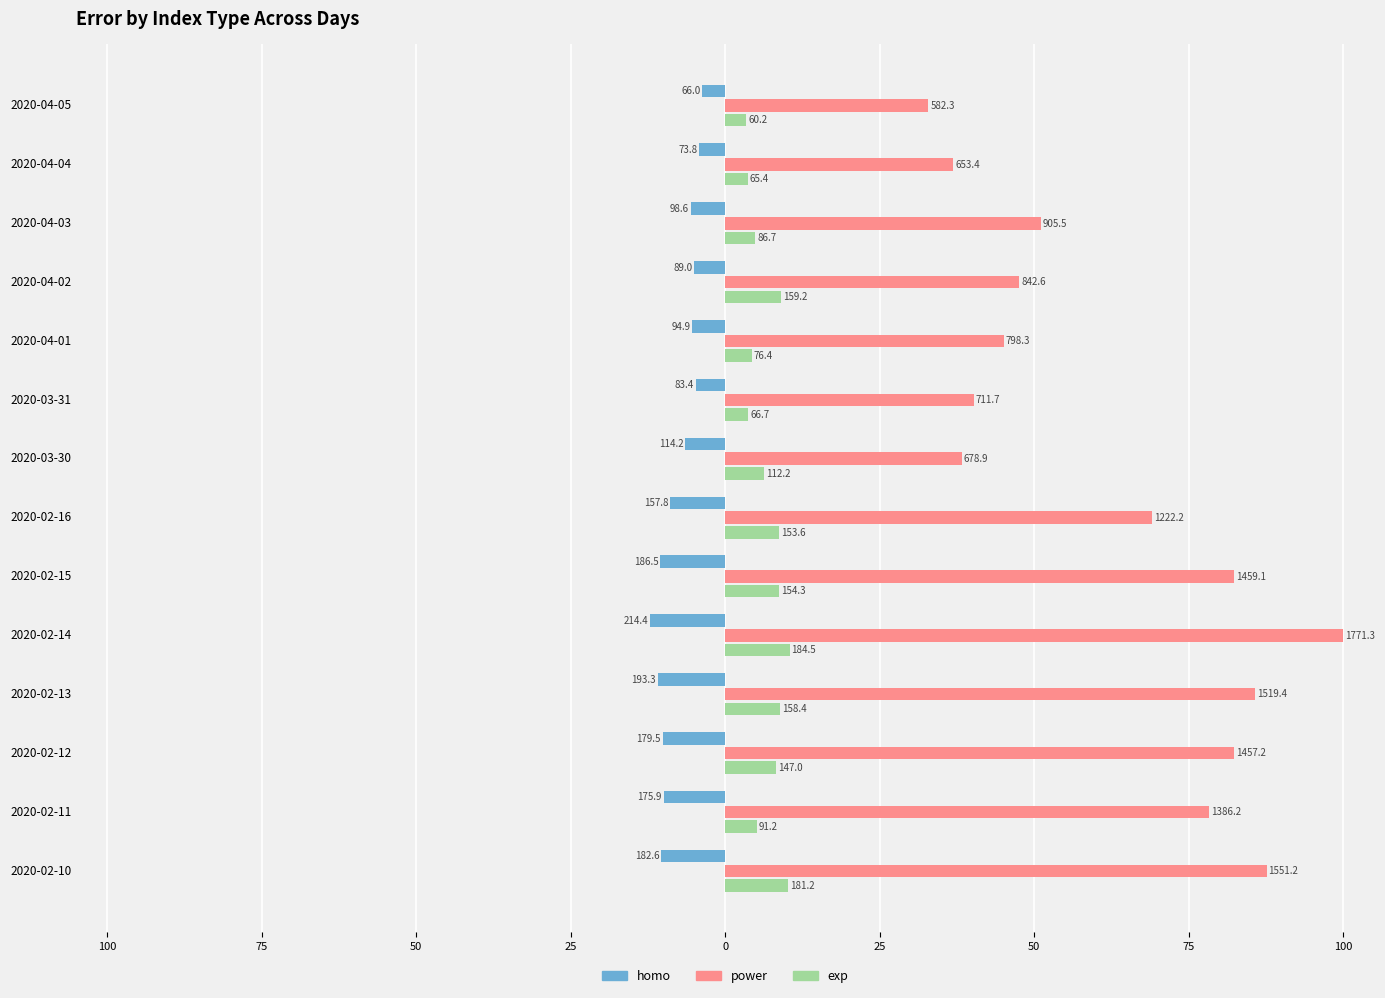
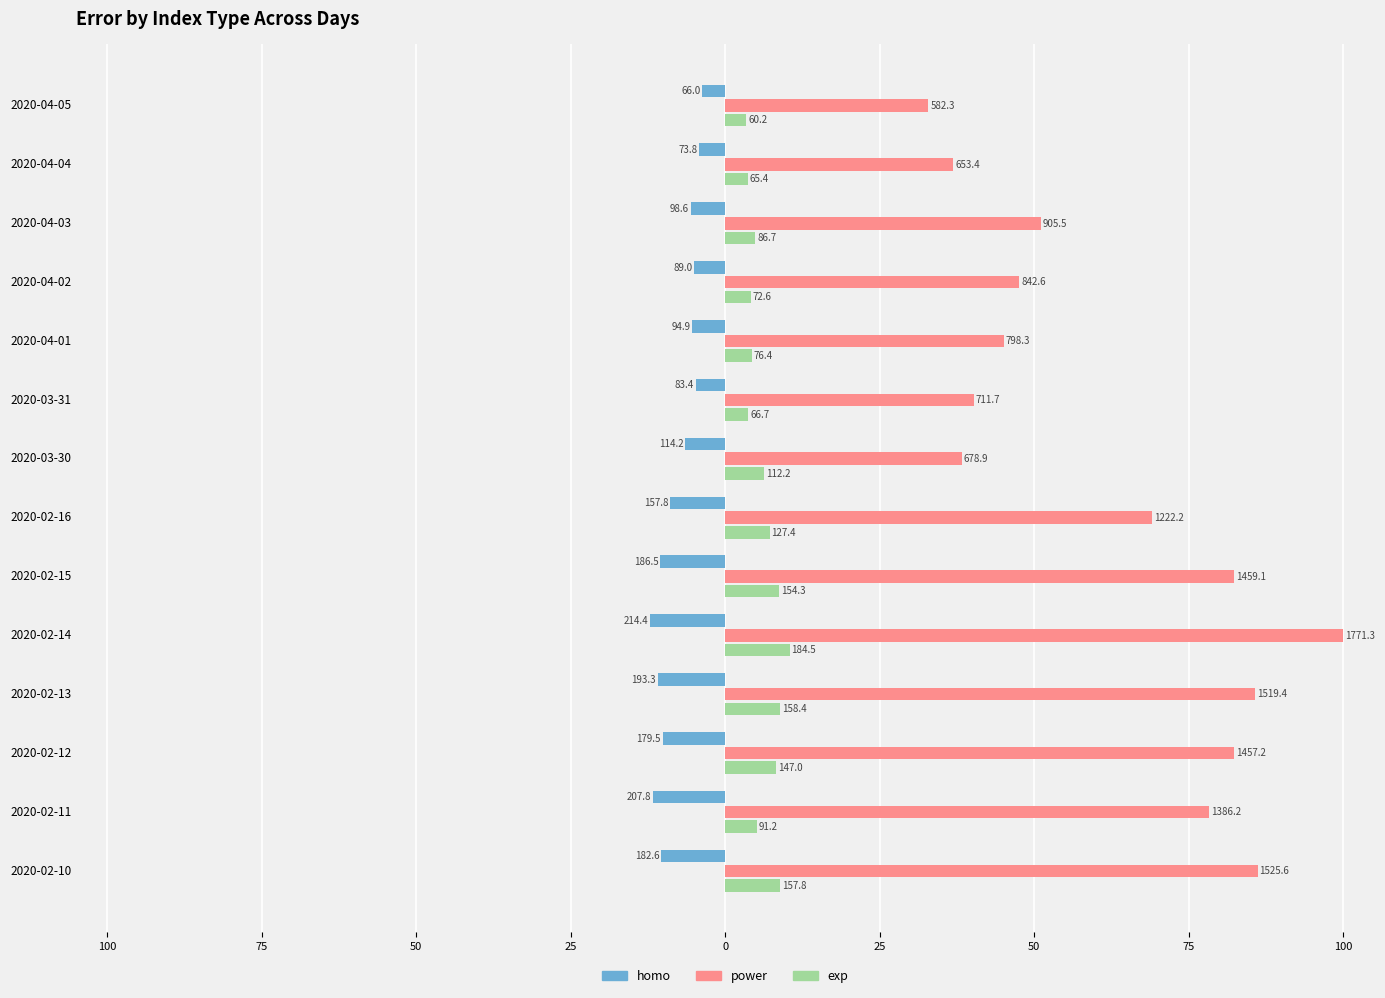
  {
    "homo": {
-     "2020-02-11": 175.9
+     "2020-02-11": 207.8
    },
    "power": {
-     "2020-02-10": 1551.2
+     "2020-02-10": 1525.6
    },
    "exp": {
-     "2020-04-02": 159.2,
-     "2020-02-16": 153.6,
-     "2020-02-10": 181.2
+     "2020-04-02": 72.6,
+     "2020-02-16": 127.4,
+     "2020-02-10": 157.8
    }
  }
